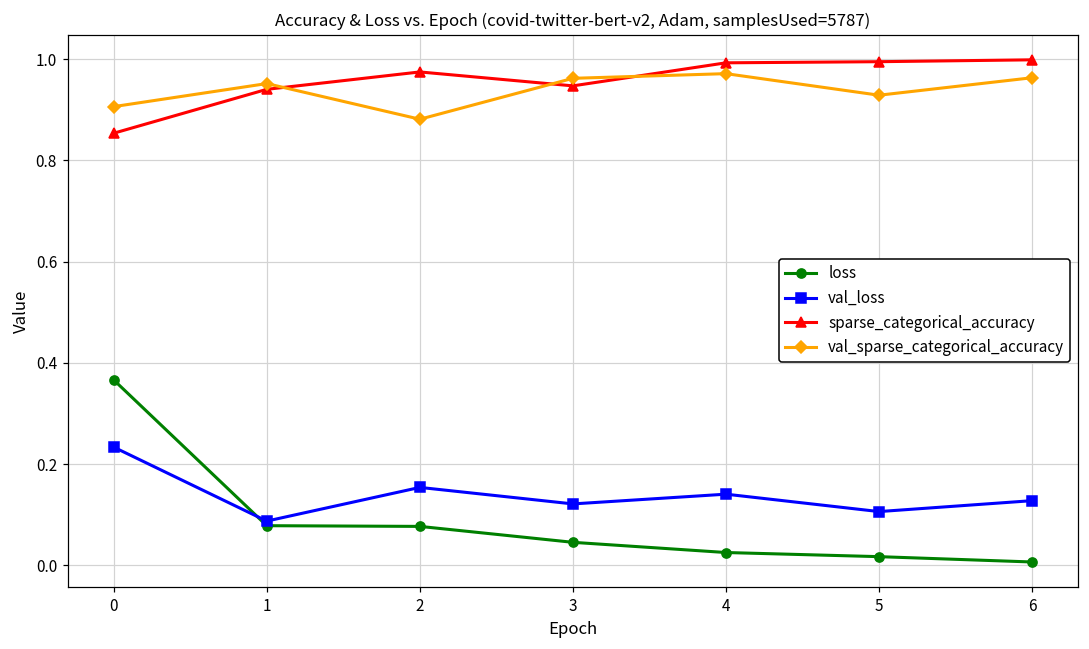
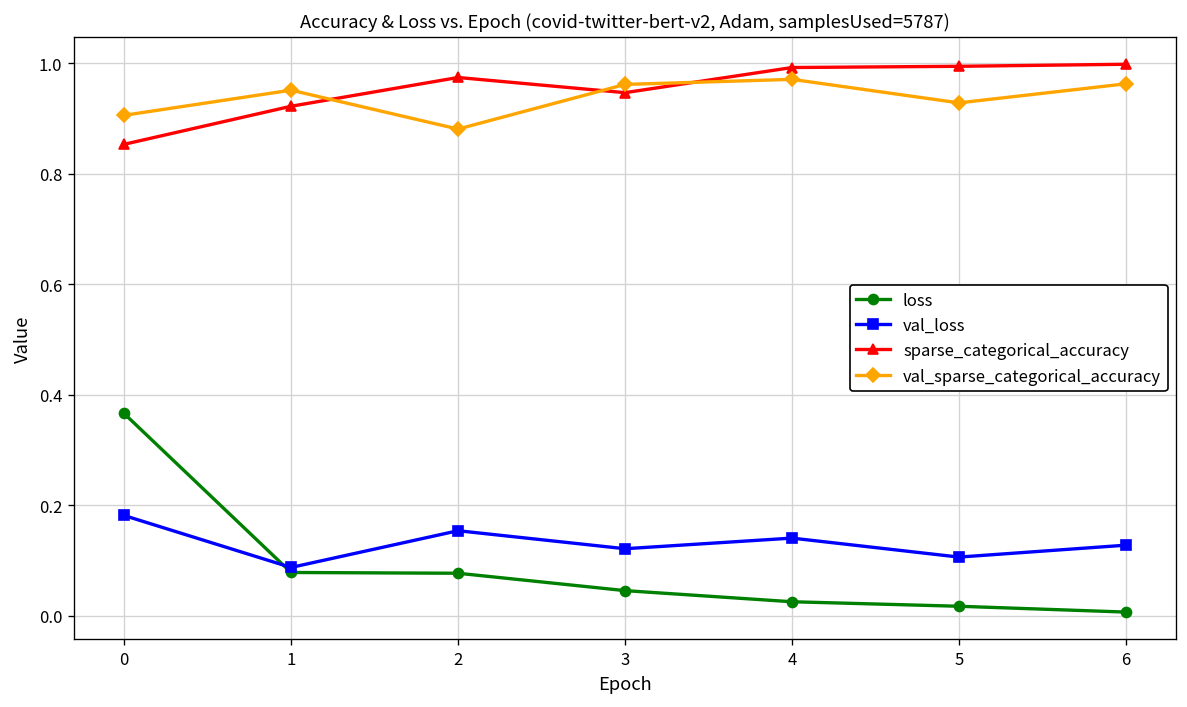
  {
    "loss": {
      "0": 0.37,
      "1": 0.08,
      "2": 0.08,
      "3": 0.05,
      "4": 0.03,
      "5": 0.02,
      "6": 0.01
    },
    "val_loss": {
-     "0": 0.23,
+     "0": 0.18,
      "1": 0.09,
      "2": 0.15,
      "3": 0.12,
      "4": 0.14,
      "5": 0.11,
      "6": 0.13
    },
    "sparse_categorical_accuracy": {
      "0": 0.85,
-     "1": 0.94,
+     "1": 0.92,
      "2": 0.97,
      "3": 0.95,
      "4": 0.99,
      "5": 0.99,
      "6": 1.00
    },
    "val_sparse_categorical_accuracy": {
      "0": 0.91,
      "1": 0.95,
      "2": 0.88,
      "3": 0.96,
      "4": 0.97,
      "5": 0.93,
      "6": 0.96
    }
  }
